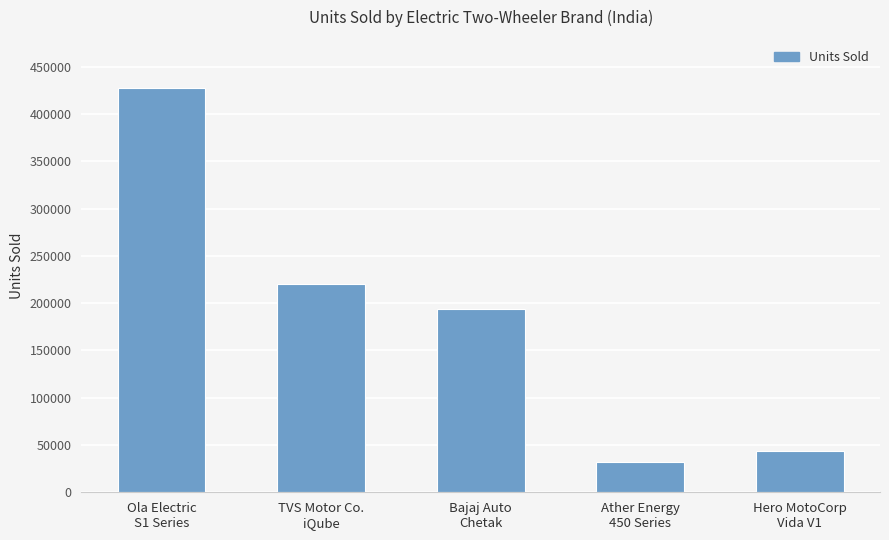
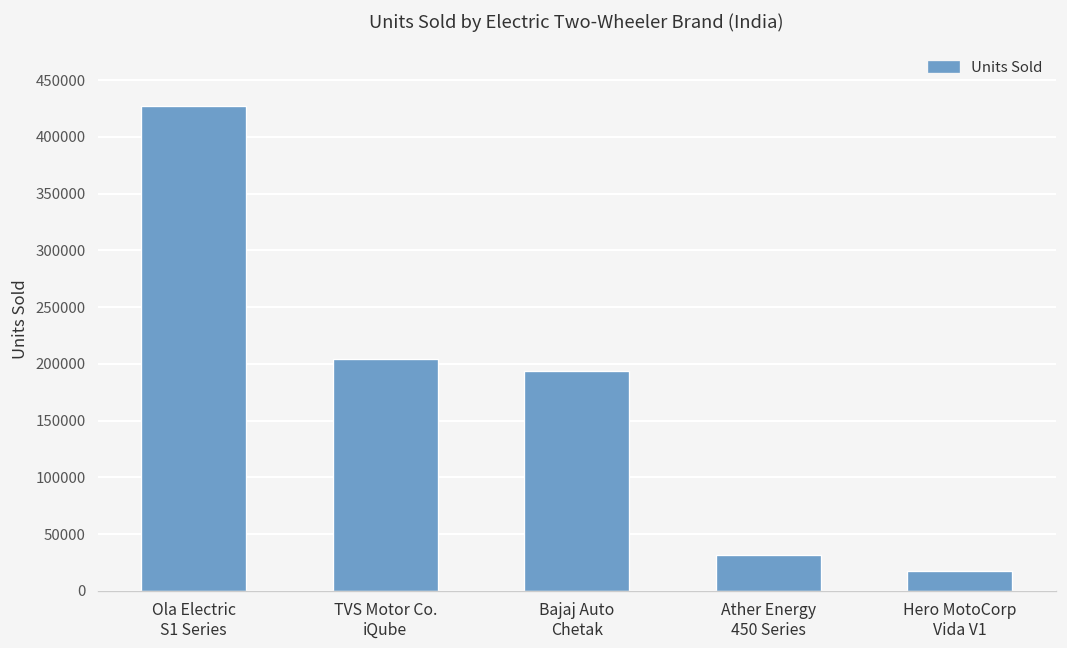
  {
    "Ola Electric S1 Series": 430000,
-   "TVS Motor Co. iQube": 220000,
+   "TVS Motor Co. iQube": 200000,
    "Bajaj Auto Chetak": 190000,
    "Ather Energy 450 Series": 30000,
-   "Hero MotoCorp Vida V1": 40000
+   "Hero MotoCorp Vida V1": 20000
  }
